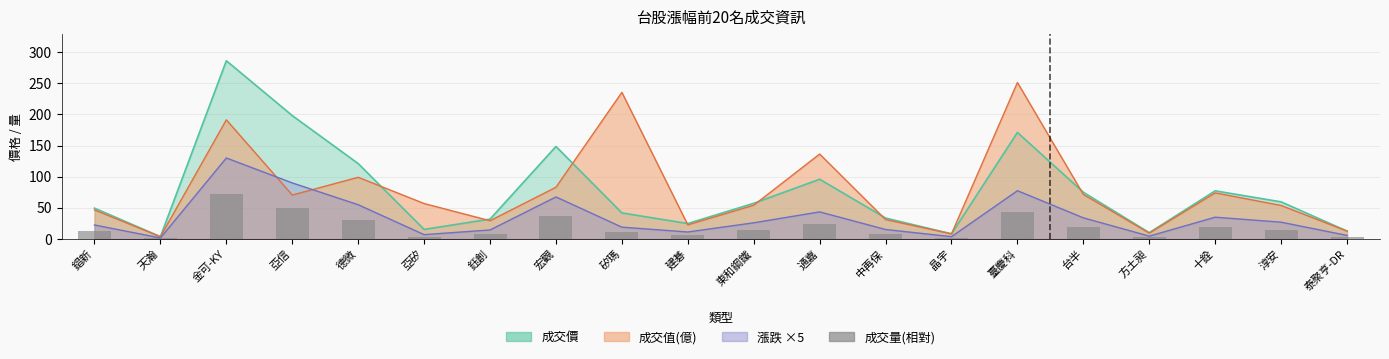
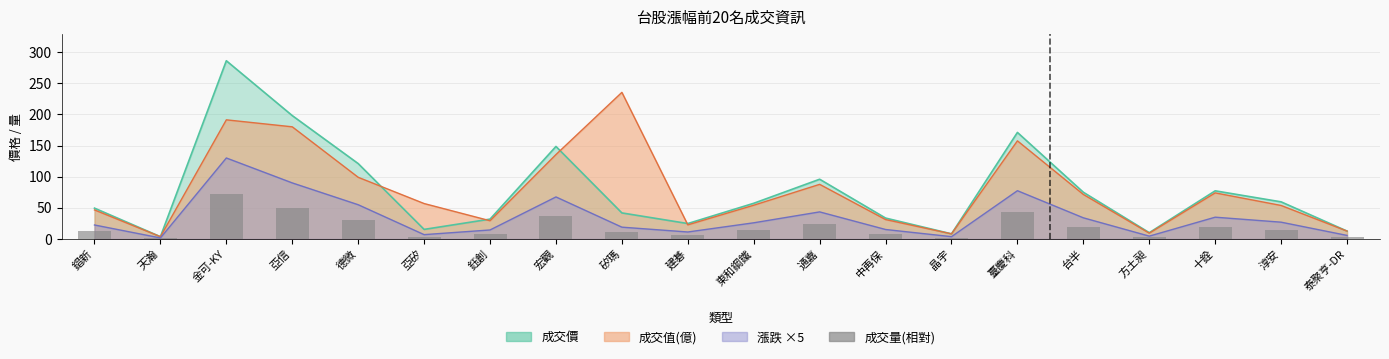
  {
    "成交量(相對)": {
      "錩新": 10,
      "金可-KY": 70,
      "亞信": 50,
      "德微": 30,
      "鈺創": 10,
      "宏觀": 40,
      "矽瑪": 10,
      "建碁": 10,
      "東和鋼鐵": 10,
      "通嘉": 20,
      "中再保": 10,
      "臺慶科": 40,
      "台半": 20,
      "十銓": 20,
      "淳安": 10
    },
    "成交值(億)": {
      "金可-KY": 190,
-     "亞信": 70,
+     "亞信": 180,
      "德微": 100,
      "亞矽": 60,
-     "宏觀": 80,
+     "宏觀": 140,
      "矽瑪": 240,
-     "通嘉": 140,
-     "臺慶科": 250,
+     "通嘉": 90,
+     "臺慶科": 160,
      "淳安": 50
    }
  }
